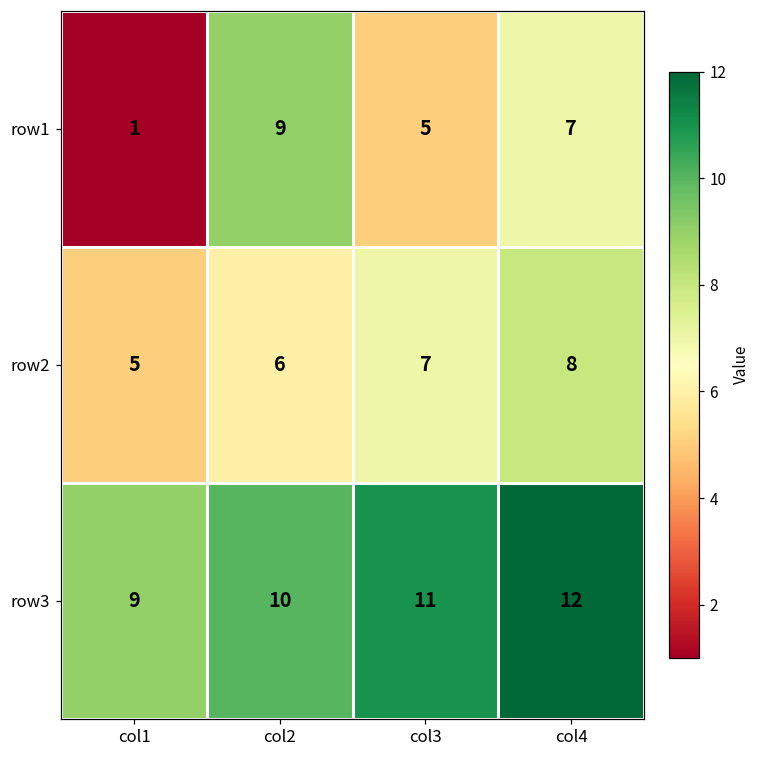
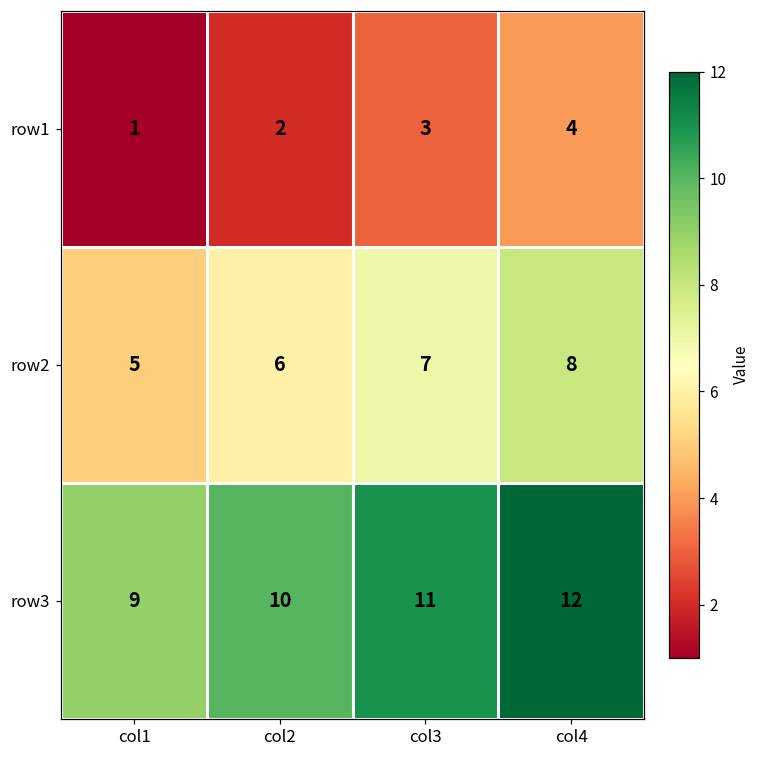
  {
    "row1": {
      "col1": 1,
-     "col2": 9,
-     "col3": 5,
-     "col4": 7
+     "col2": 2,
+     "col3": 3,
+     "col4": 4
    },
    "row2": {
      "col1": 5,
      "col2": 6,
      "col3": 7,
      "col4": 8
    },
    "row3": {
      "col1": 9,
      "col2": 10,
      "col3": 11,
      "col4": 12
    }
  }
